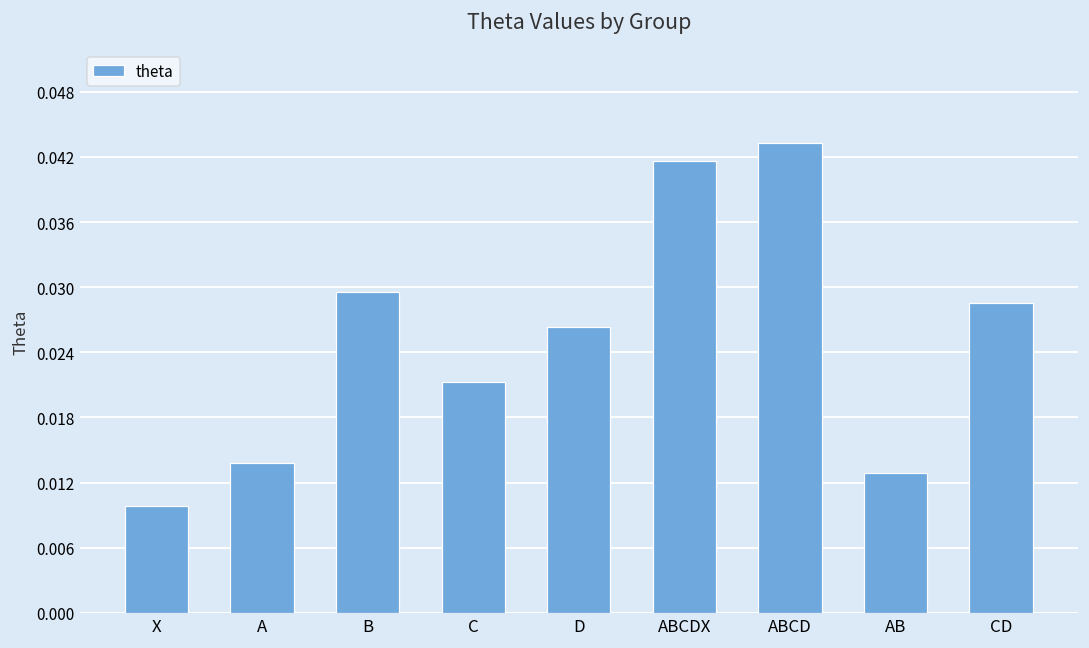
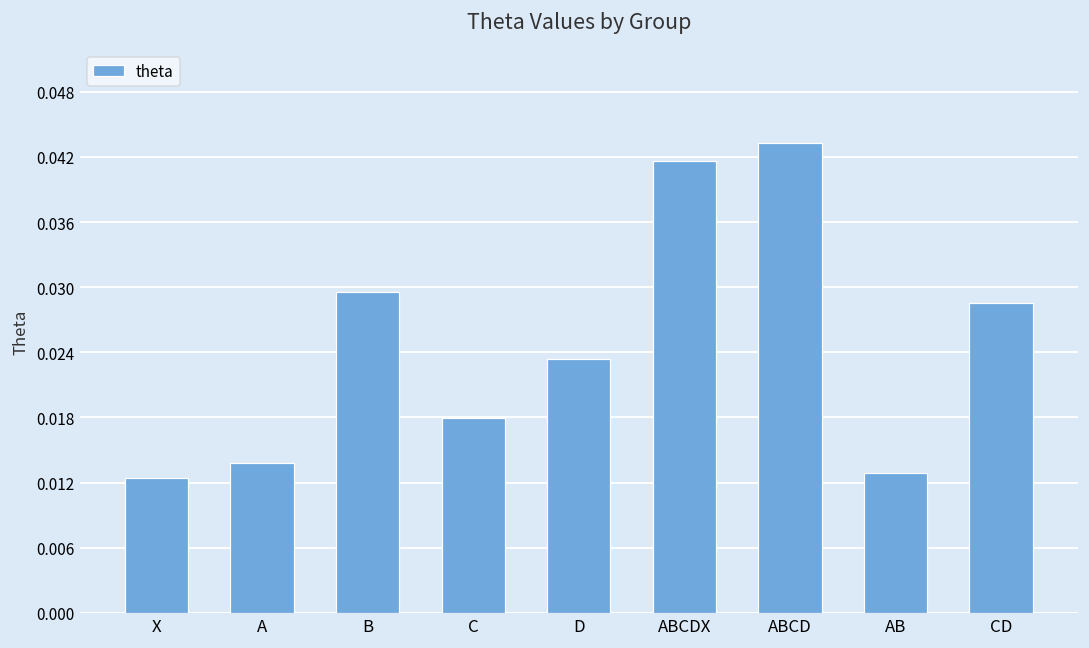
  {
-   "X": 0.010,
+   "X": 0.012,
    "A": 0.014,
    "B": 0.030,
-   "C": 0.021,
-   "D": 0.026,
+   "C": 0.018,
+   "D": 0.023,
    "ABCDX": 0.042,
    "ABCD": 0.043,
    "AB": 0.013,
    "CD": 0.029
  }
